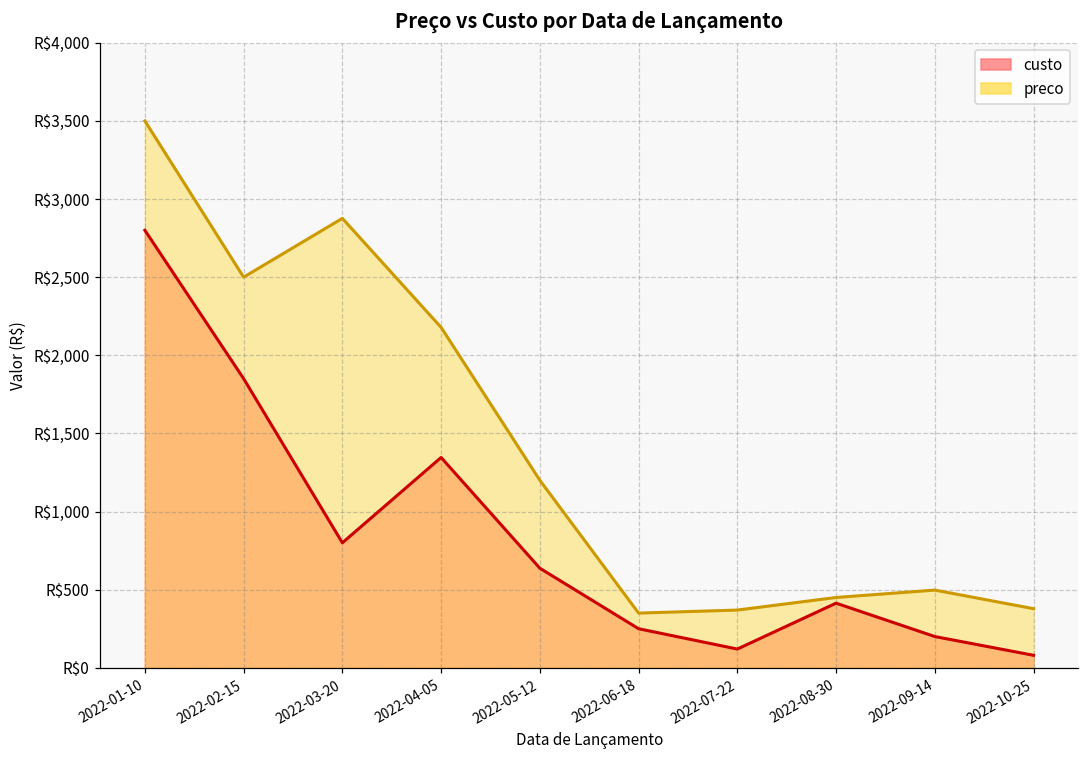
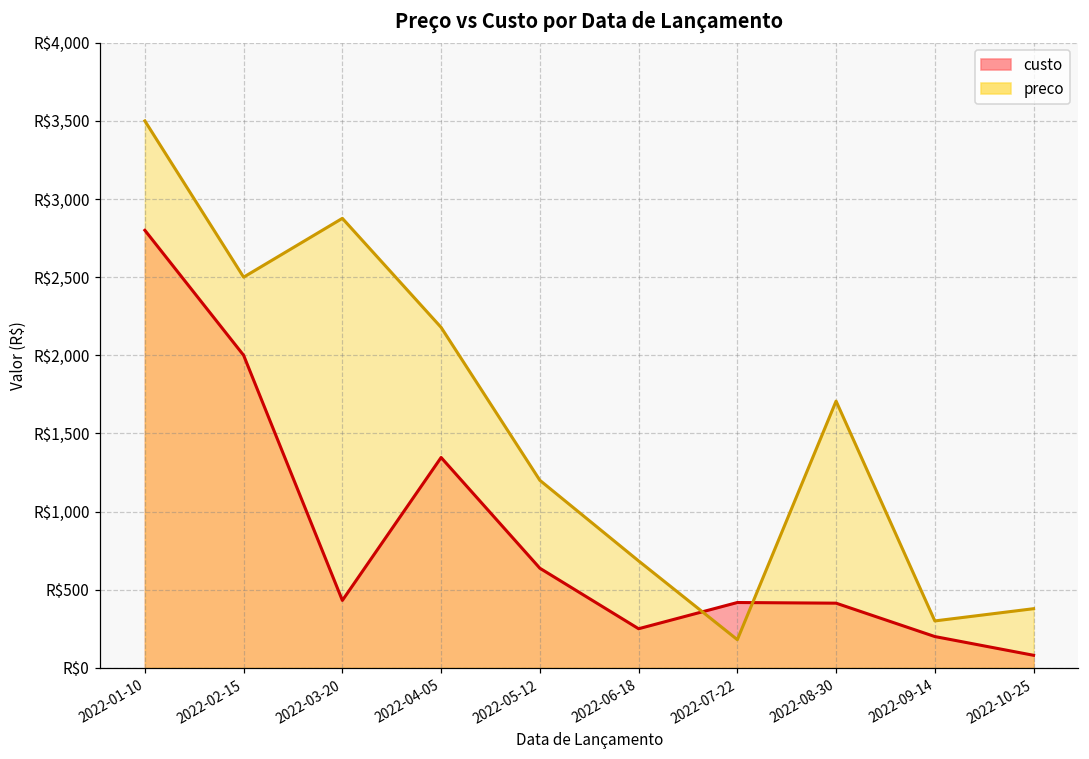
  {
    "custo": {
      "2022-01-10": "R$2,800",
-     "2022-02-15": "R$1,850",
-     "2022-03-20": "R$800",
+     "2022-02-15": "R$2,000",
+     "2022-03-20": "R$430",
      "2022-04-05": "R$1,350",
      "2022-05-12": "R$640",
      "2022-06-18": "R$250",
-     "2022-07-22": "R$120",
+     "2022-07-22": "R$420",
      "2022-08-30": "R$410",
      "2022-09-14": "R$200",
      "2022-10-25": "R$80"
    },
    "preco": {
      "2022-01-10": "R$3,500",
      "2022-02-15": "R$2,500",
      "2022-03-20": "R$2,880",
      "2022-04-05": "R$2,180",
      "2022-05-12": "R$1,200",
-     "2022-06-18": "R$350",
-     "2022-07-22": "R$370",
-     "2022-08-30": "R$450",
-     "2022-09-14": "R$500",
+     "2022-06-18": "R$680",
+     "2022-07-22": "R$180",
+     "2022-08-30": "R$1,710",
+     "2022-09-14": "R$300",
      "2022-10-25": "R$380"
    }
  }
